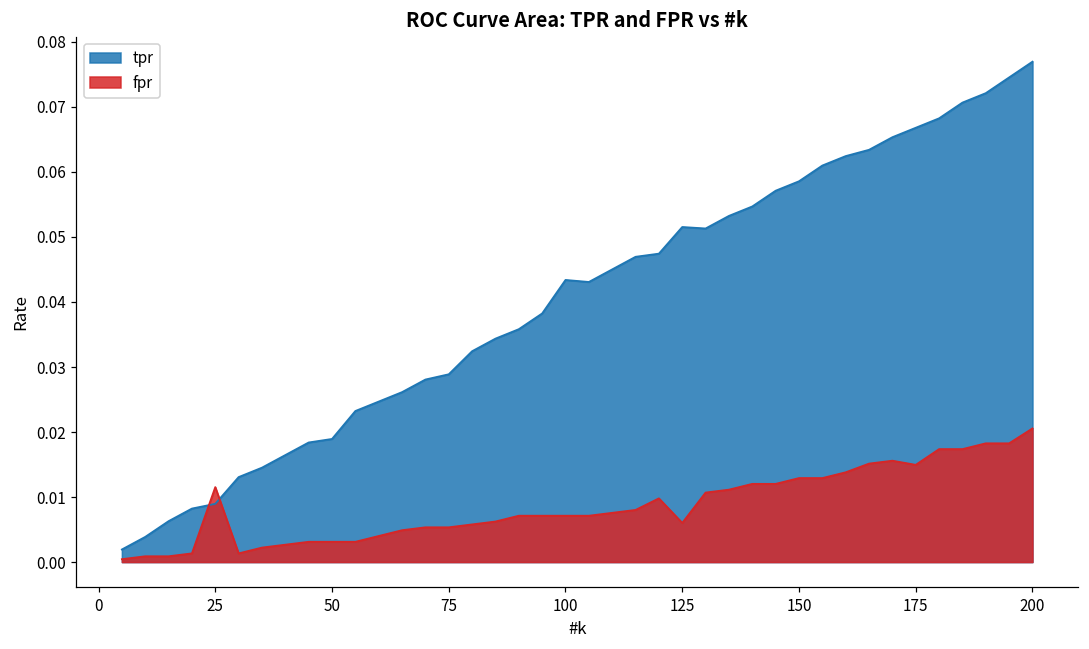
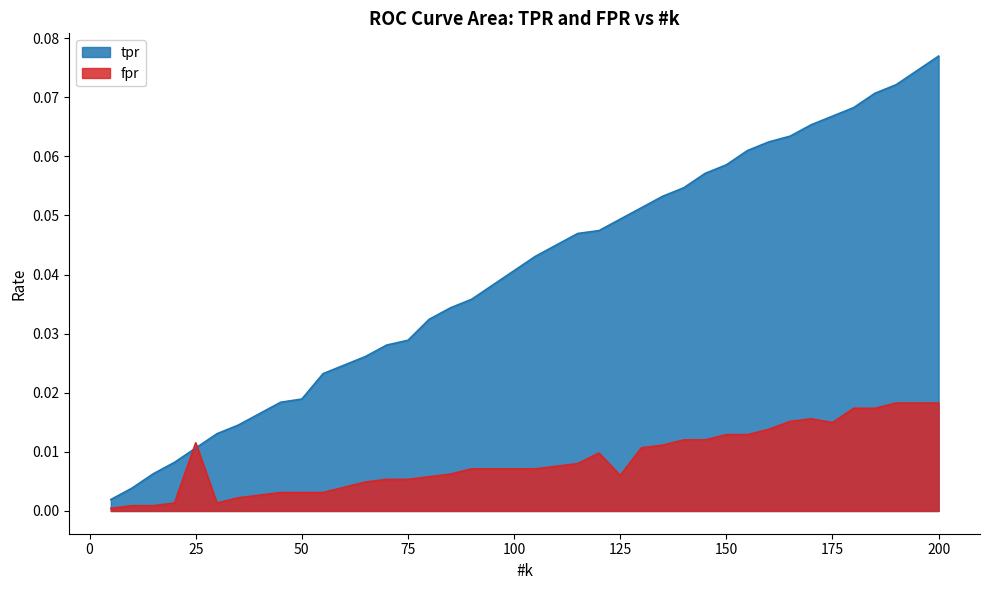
  {
    "tpr": {
-     "25": 0.009,
+     "25": 0.011,
      "50": 0.019,
      "75": 0.029,
-     "100": 0.043,
-     "125": 0.052,
+     "100": 0.041,
+     "125": 0.049,
      "150": 0.059,
      "175": 0.067,
      "200": 0.077
    },
    "fpr": {
      "25": 0.012,
      "50": 0.003,
      "75": 0.005,
      "100": 0.007,
      "125": 0.006,
      "150": 0.013,
      "175": 0.015,
-     "200": 0.021
+     "200": 0.018
    }
  }
